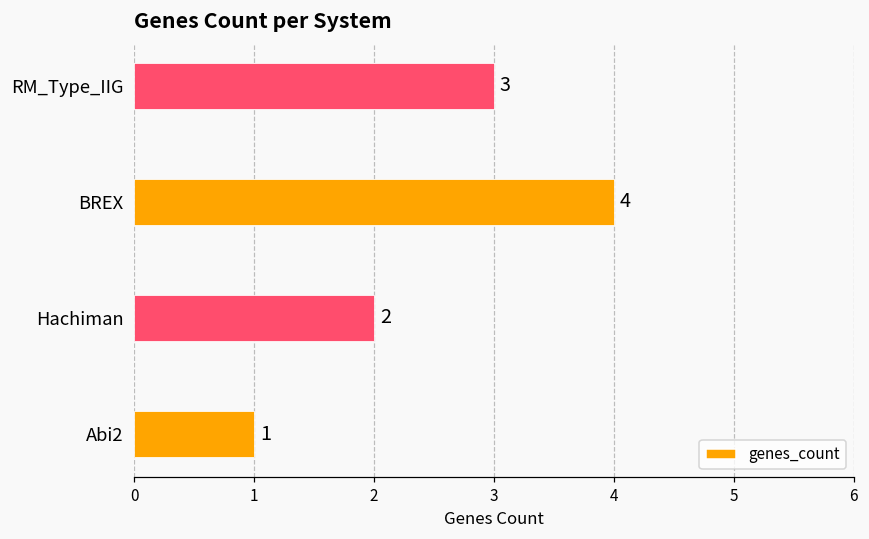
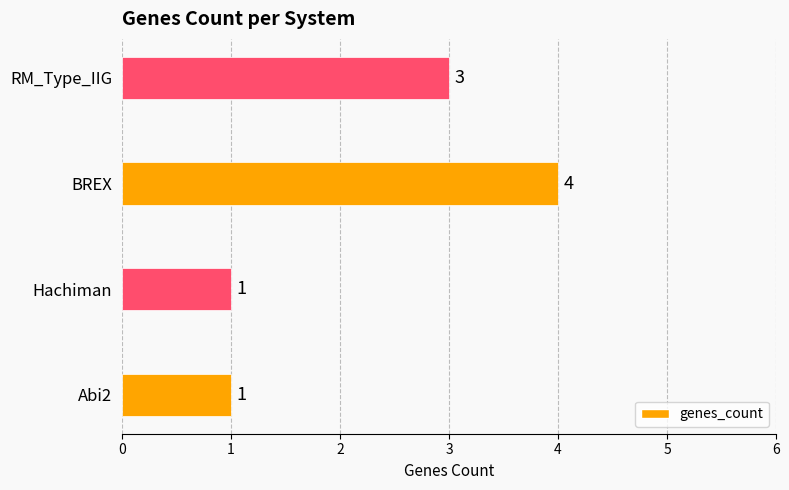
  {
    "RM_Type_IIG": 3,
    "BREX": 4,
-   "Hachiman": 2,
+   "Hachiman": 1,
    "Abi2": 1
  }
